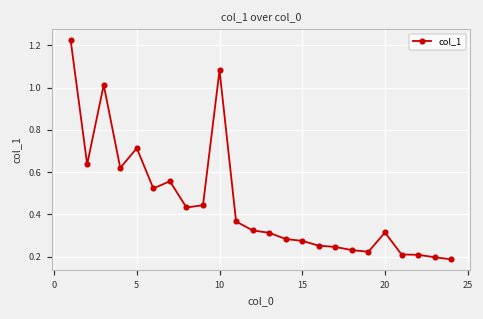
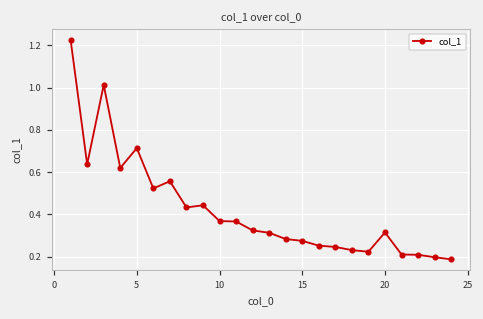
  {
    "5": 0.71,
-   "10": 1.08,
+   "10": 0.37,
    "15": 0.27,
    "20": 0.31
  }
